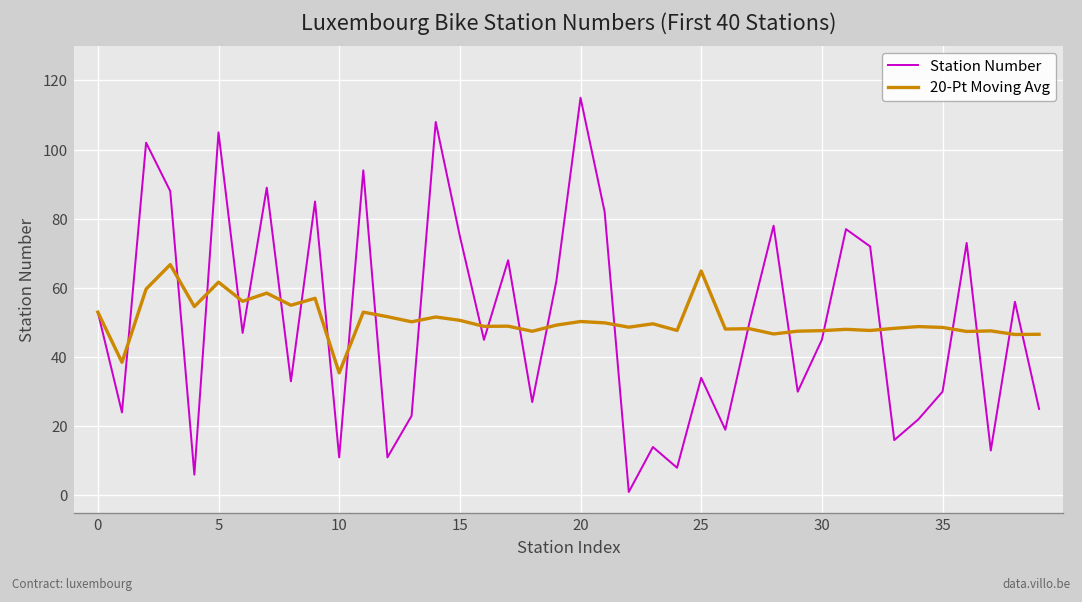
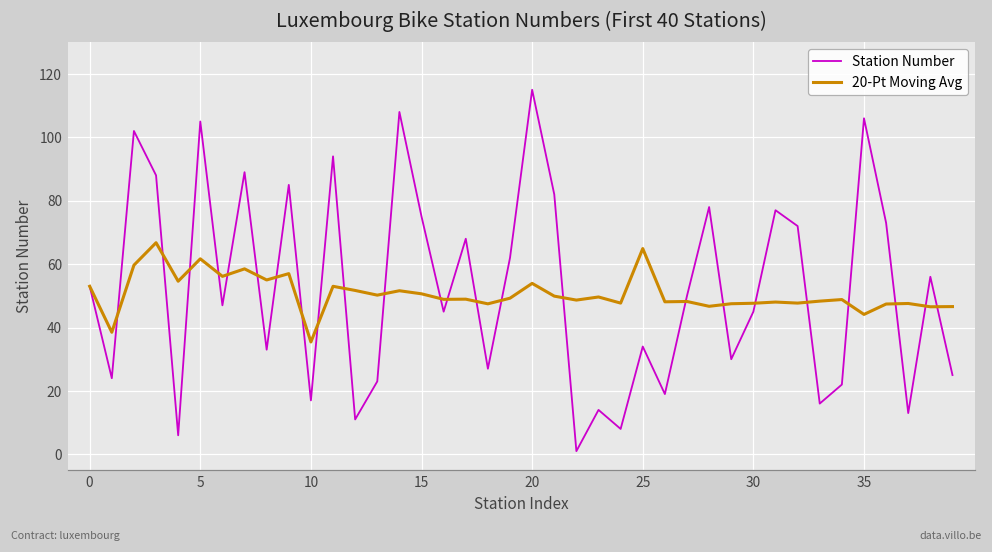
  {
    "Station Number": {
      "5": 105,
-     "10": 11,
+     "10": 17,
      "15": 75,
      "20": 115,
      "25": 34,
      "30": 45,
-     "35": 30
+     "35": 106
    },
    "20-Pt Moving Avg": {
      "5": 62,
      "10": 35,
      "15": 51,
-     "20": 50,
+     "20": 54,
      "25": 65,
      "30": 48,
-     "35": 49
+     "35": 44
    }
  }
